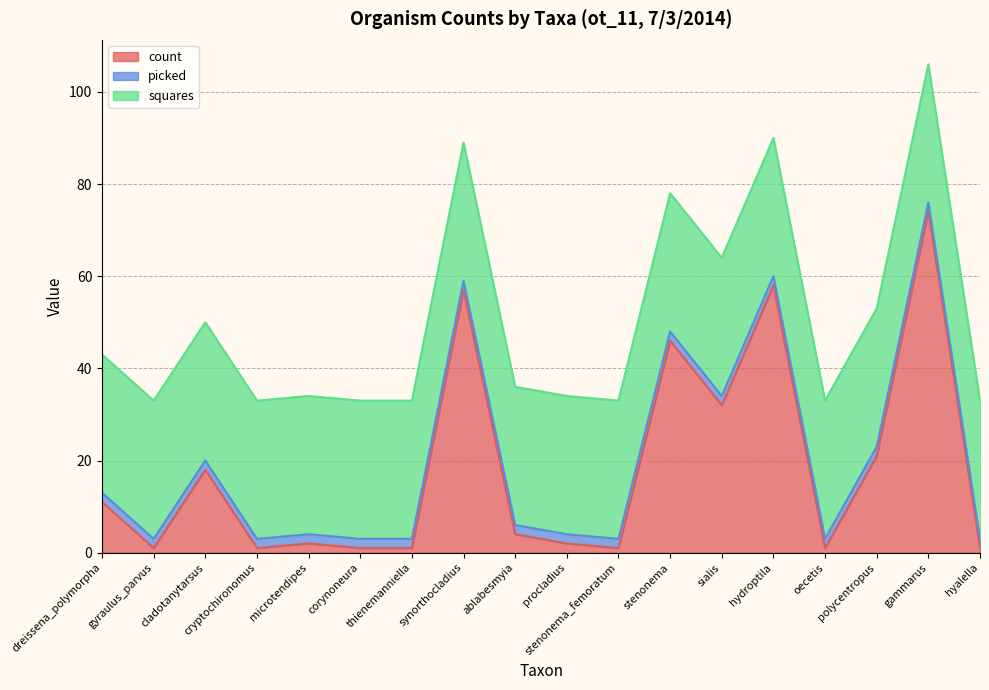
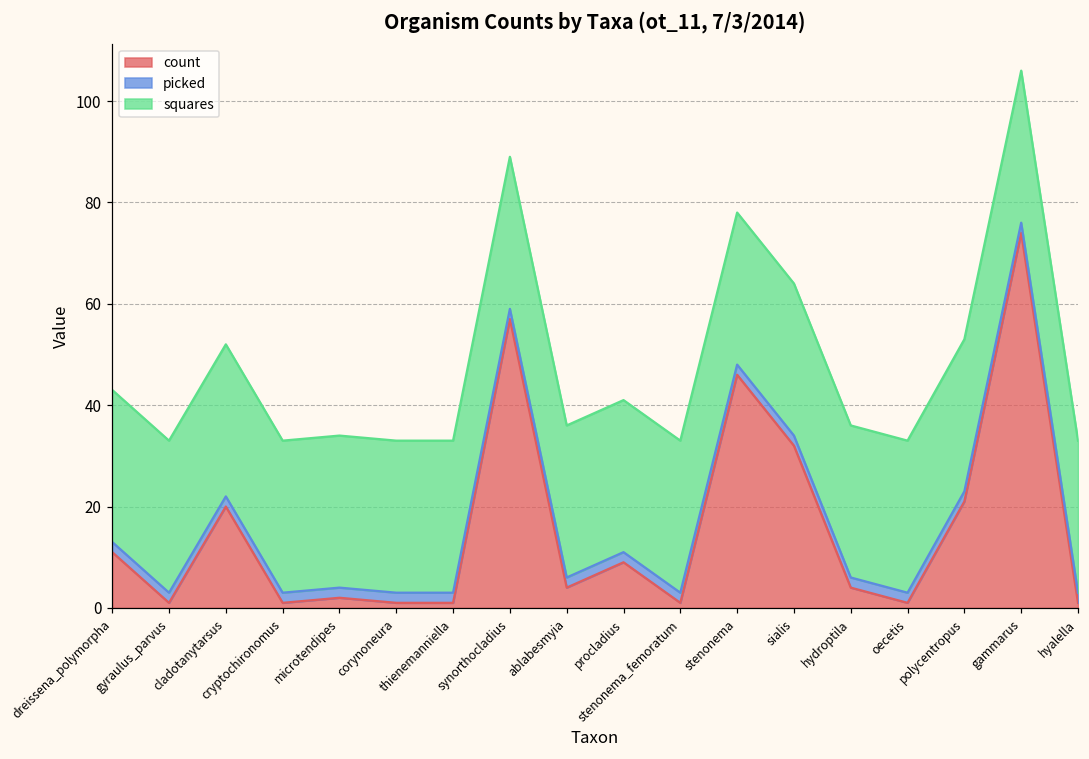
  {
    "count": {
      "dreissena_polymorpha": 11,
      "gyraulus_parvus": 1,
-     "cladotanytarsus": 18,
+     "cladotanytarsus": 20,
      "cryptochironomus": 1,
      "microtendipes": 2,
      "corynoneura": 1,
      "thienemanniella": 1,
      "synorthocladius": 57,
      "ablabesmyia": 4,
-     "procladius": 2,
+     "procladius": 9,
      "stenonema_femoratum": 1,
      "stenonema": 46,
      "sialis": 32,
-     "hydroptila": 58,
+     "hydroptila": 4,
      "oecetis": 1,
      "polycentropus": 21,
      "gammarus": 74,
      "hyalella": 1
    },
    "picked": {
      "dreissena_polymorpha": 2,
      "gyraulus_parvus": 2,
      "cladotanytarsus": 2,
      "cryptochironomus": 2,
      "microtendipes": 2,
      "corynoneura": 2,
      "thienemanniella": 2,
      "synorthocladius": 2,
      "ablabesmyia": 2,
      "procladius": 2,
      "stenonema_femoratum": 2,
      "stenonema": 2,
      "sialis": 2,
      "hydroptila": 2,
      "oecetis": 2,
      "polycentropus": 2,
      "gammarus": 2,
      "hyalella": 2
    },
    "squares": {
      "dreissena_polymorpha": 30,
      "gyraulus_parvus": 30,
      "cladotanytarsus": 30,
      "cryptochironomus": 30,
      "microtendipes": 30,
      "corynoneura": 30,
      "thienemanniella": 30,
      "synorthocladius": 30,
      "ablabesmyia": 30,
      "procladius": 30,
      "stenonema_femoratum": 30,
      "stenonema": 30,
      "sialis": 30,
      "hydroptila": 30,
      "oecetis": 30,
      "polycentropus": 30,
      "gammarus": 30,
      "hyalella": 30
    }
  }
